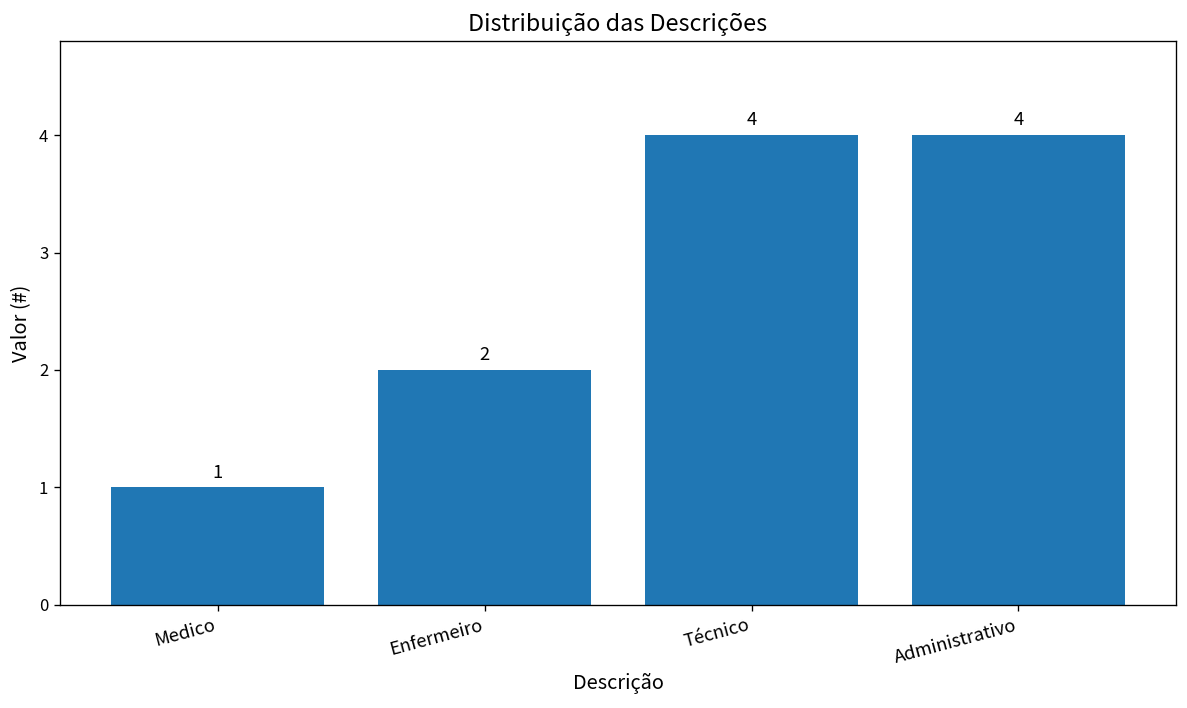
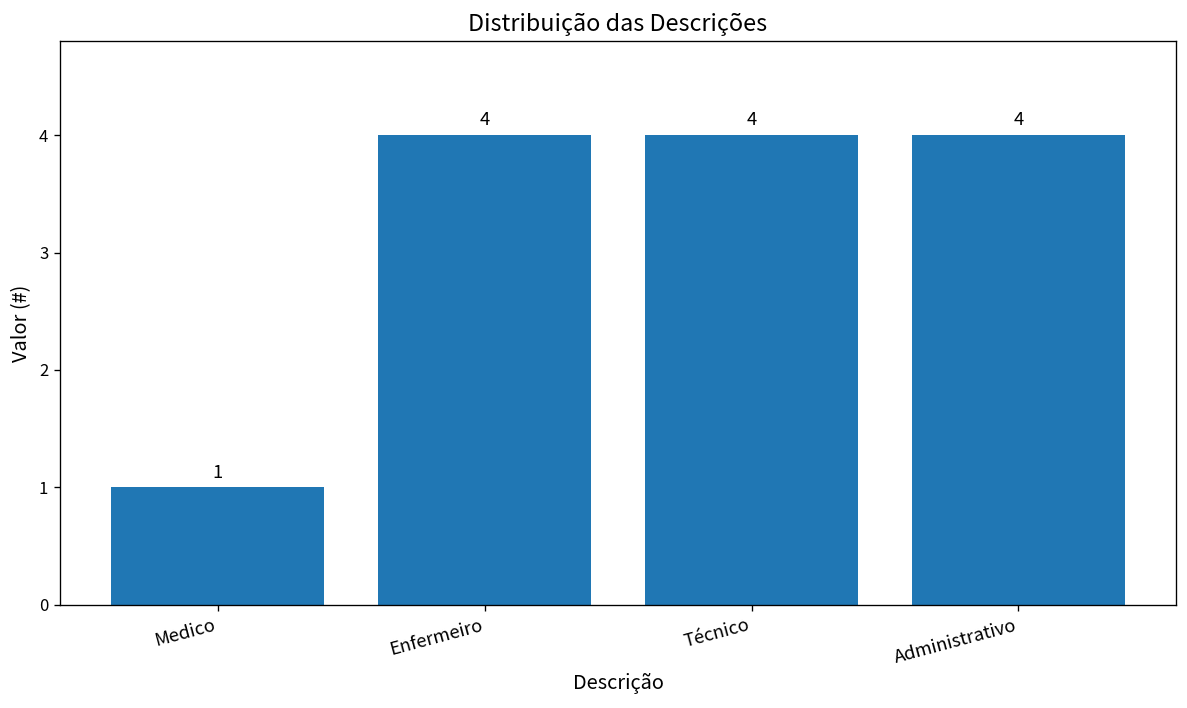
  {
    "Medico": 1,
-   "Enfermeiro": 2,
+   "Enfermeiro": 4,
    "Técnico": 4,
    "Administrativo": 4
  }
